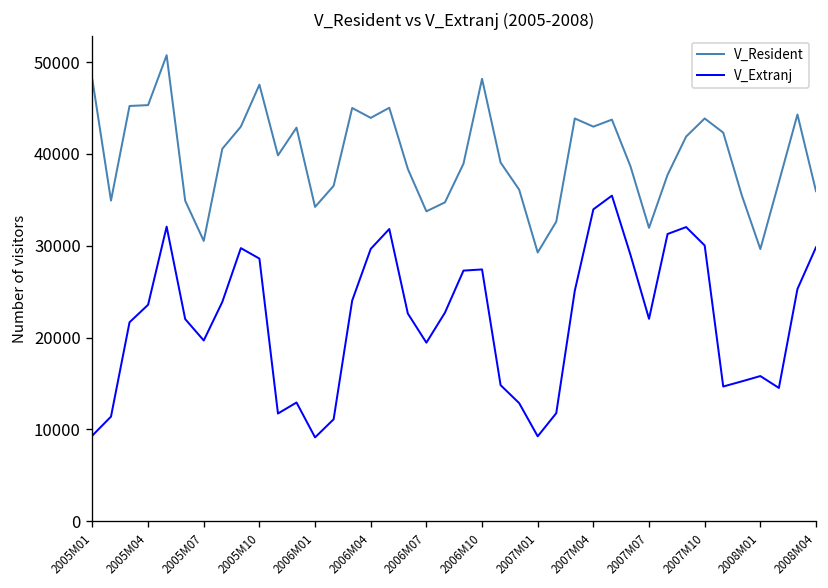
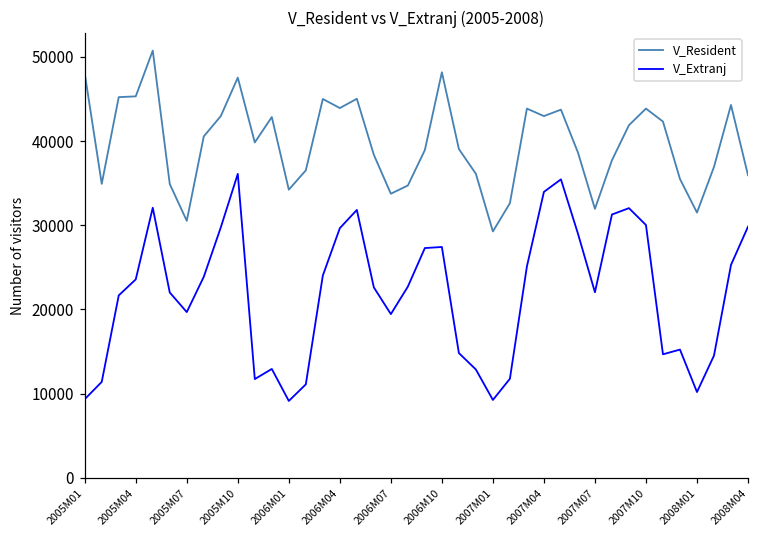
  {
    "V_Resident": {
      "2005M01": 48000,
      "2005M04": 45000,
      "2005M07": 31000,
      "2005M10": 48000,
      "2006M01": 34000,
      "2006M04": 44000,
      "2006M07": 34000,
      "2006M10": 48000,
      "2007M01": 29000,
      "2007M04": 43000,
      "2007M07": 32000,
      "2007M10": 44000,
-     "2008M01": 30000,
+     "2008M01": 32000,
      "2008M04": 36000
    },
    "V_Extranj": {
      "2005M01": 9000,
      "2005M04": 24000,
      "2005M07": 20000,
-     "2005M10": 29000,
+     "2005M10": 36000,
      "2006M01": 9000,
      "2006M04": 30000,
      "2006M07": 19000,
      "2006M10": 27000,
      "2007M01": 9000,
      "2007M04": 34000,
      "2007M07": 22000,
      "2007M10": 30000,
-     "2008M01": 16000,
+     "2008M01": 10000,
      "2008M04": 30000
    }
  }
